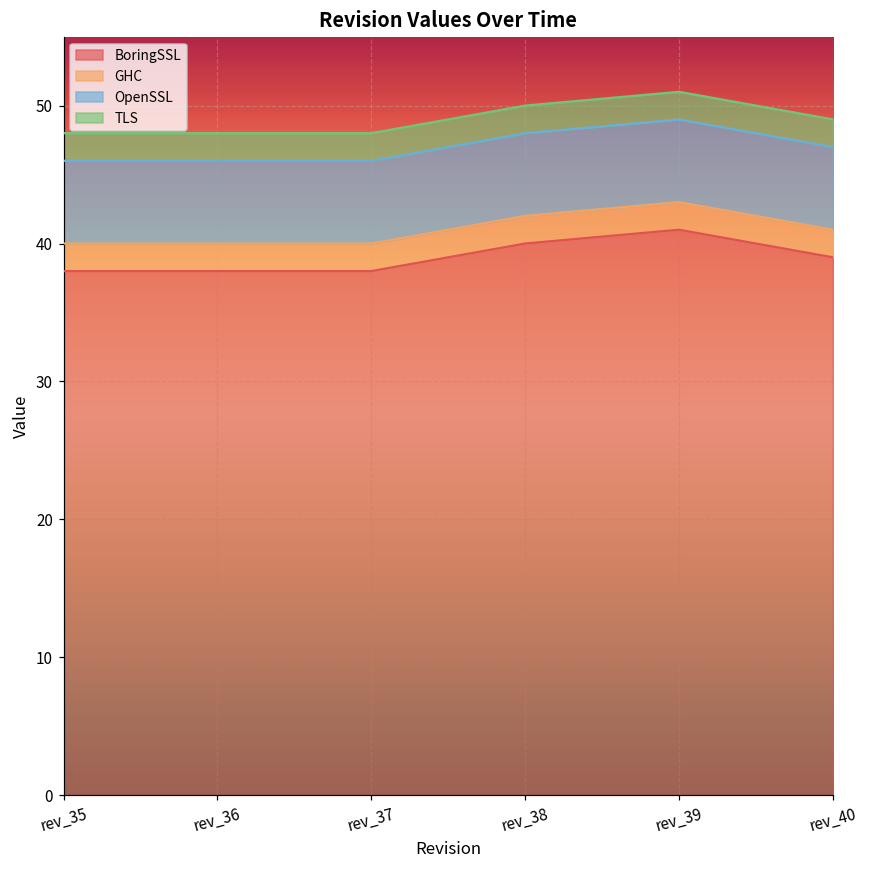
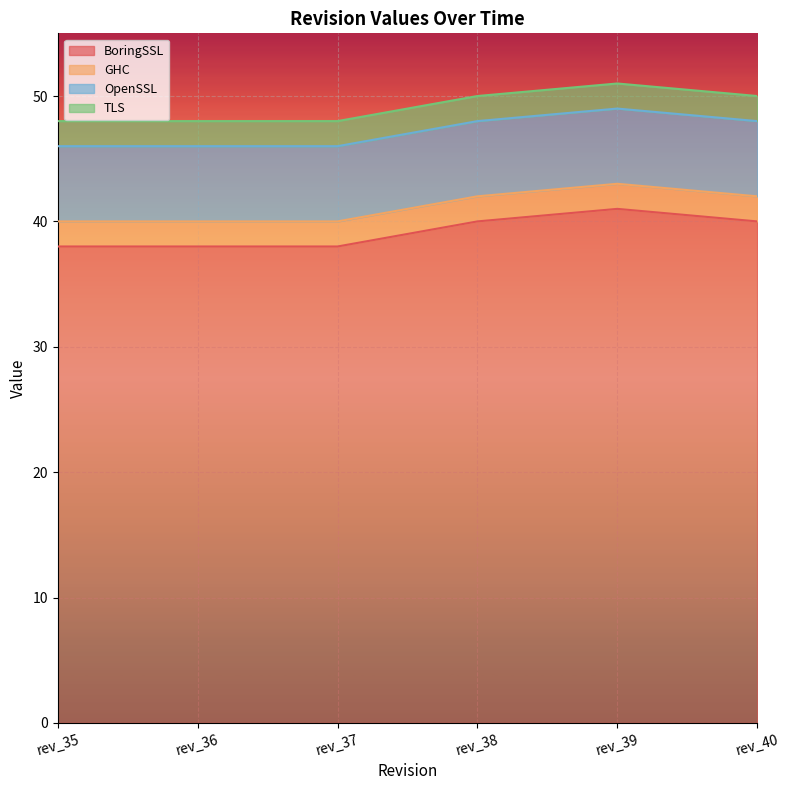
  {
    "BoringSSL": {
      "rev_35": 38,
      "rev_36": 38,
      "rev_37": 38,
      "rev_38": 40,
      "rev_39": 41,
-     "rev_40": 39
+     "rev_40": 40
    },
    "GHC": {
      "rev_35": 2,
      "rev_36": 2,
      "rev_37": 2,
      "rev_38": 2,
      "rev_39": 2,
      "rev_40": 2
    },
    "OpenSSL": {
      "rev_35": 6,
      "rev_36": 6,
      "rev_37": 6,
      "rev_38": 6,
      "rev_39": 6,
      "rev_40": 6
    },
    "TLS": {
      "rev_35": 2,
      "rev_36": 2,
      "rev_37": 2,
      "rev_38": 2,
      "rev_39": 2,
      "rev_40": 2
    }
  }
